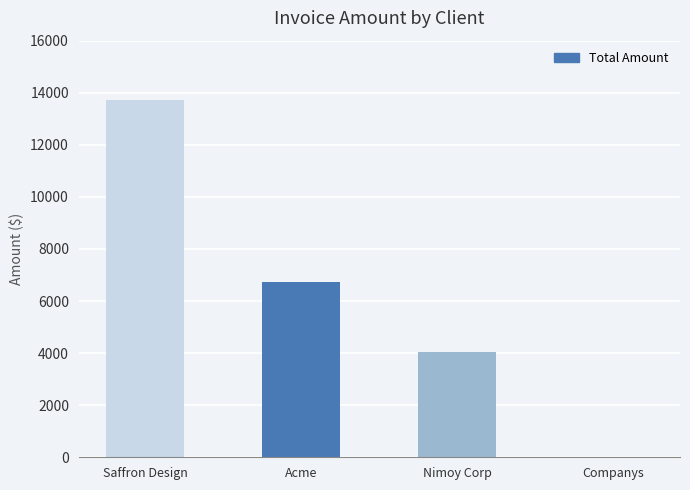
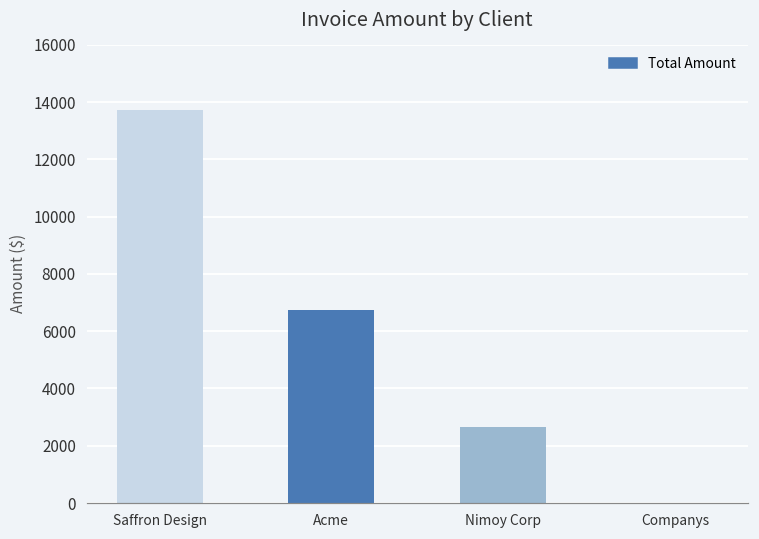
  {
    "Saffron Design": 13700,
    "Acme": 6700,
-   "Nimoy Corp": 4000,
+   "Nimoy Corp": 2600,
    "Companys": 0
  }
